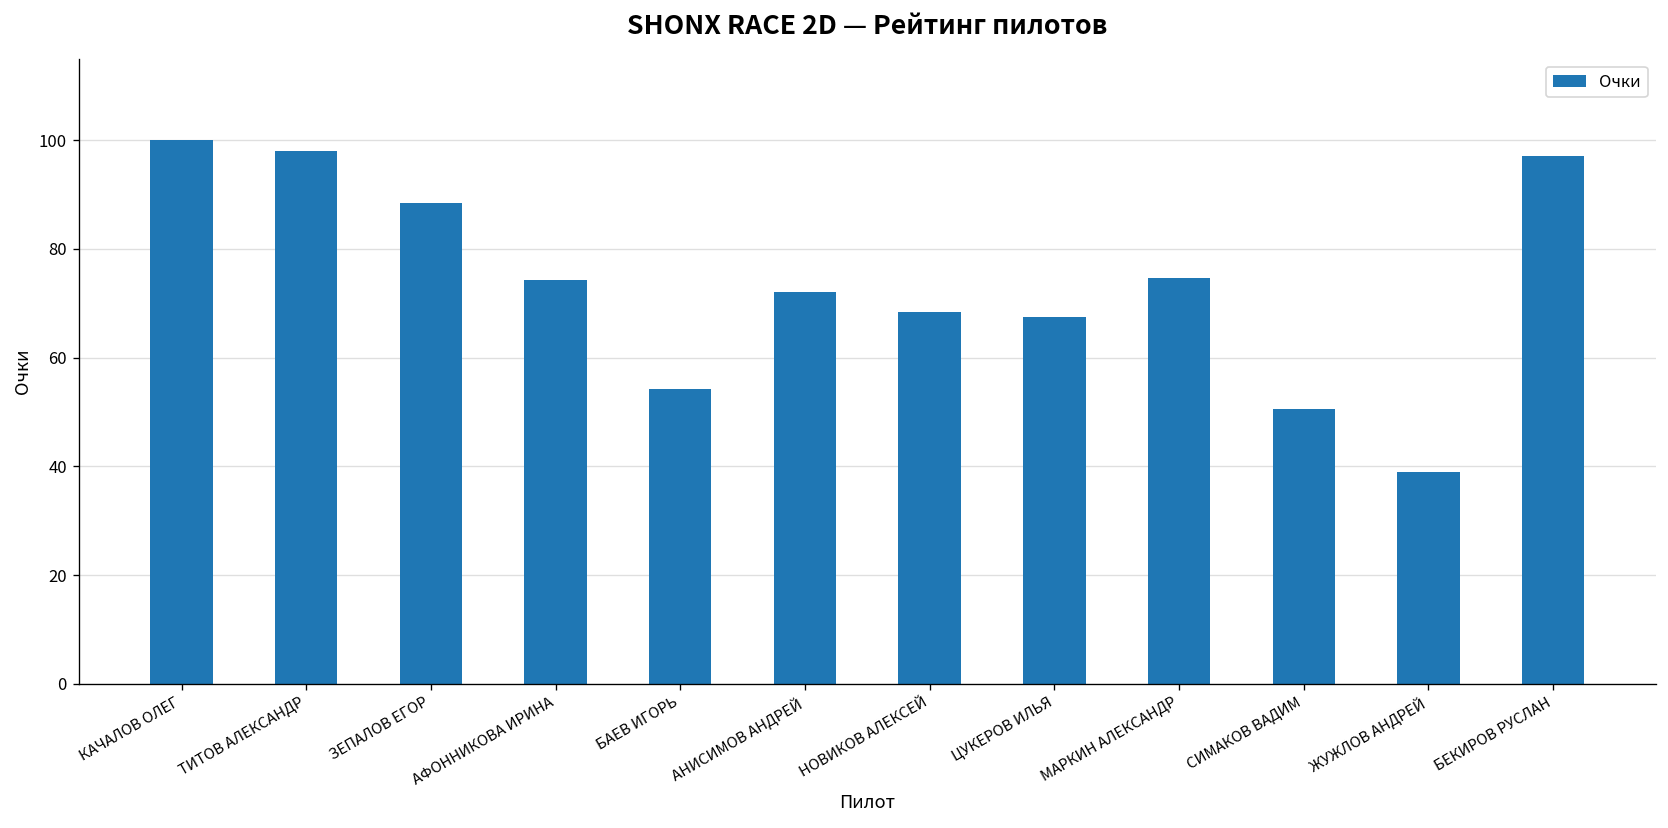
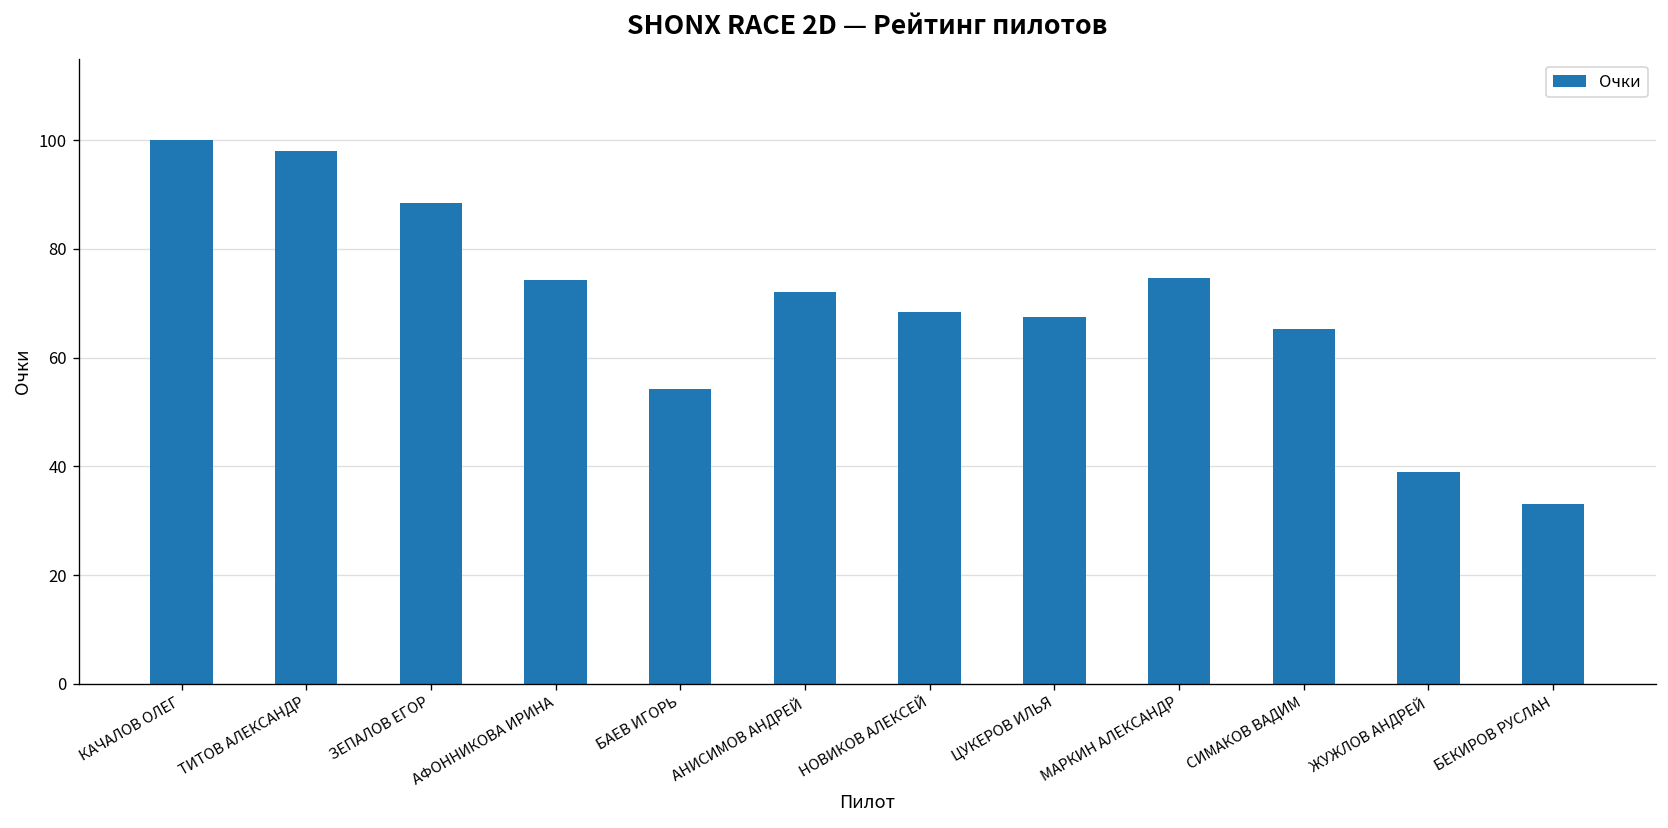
  {
    "КАЧАЛОВ ОЛЕГ": 100,
    "ТИТОВ АЛЕКСАНДР": 98,
    "ЗЕПАЛОВ ЕГОР": 88,
    "АФОННИКОВА ИРИНА": 74,
    "БАЕВ ИГОРЬ": 54,
    "АНИСИМОВ АНДРЕЙ": 72,
    "НОВИКОВ АЛЕКСЕЙ": 68,
    "ЦУКЕРОВ ИЛЬЯ": 67,
    "МАРКИН АЛЕКСАНДР": 75,
-   "СИМАКОВ ВАДИМ": 51,
+   "СИМАКОВ ВАДИМ": 65,
    "ЖУЖЛОВ АНДРЕЙ": 39,
-   "БЕКИРОВ РУСЛАН": 97
+   "БЕКИРОВ РУСЛАН": 33
  }
